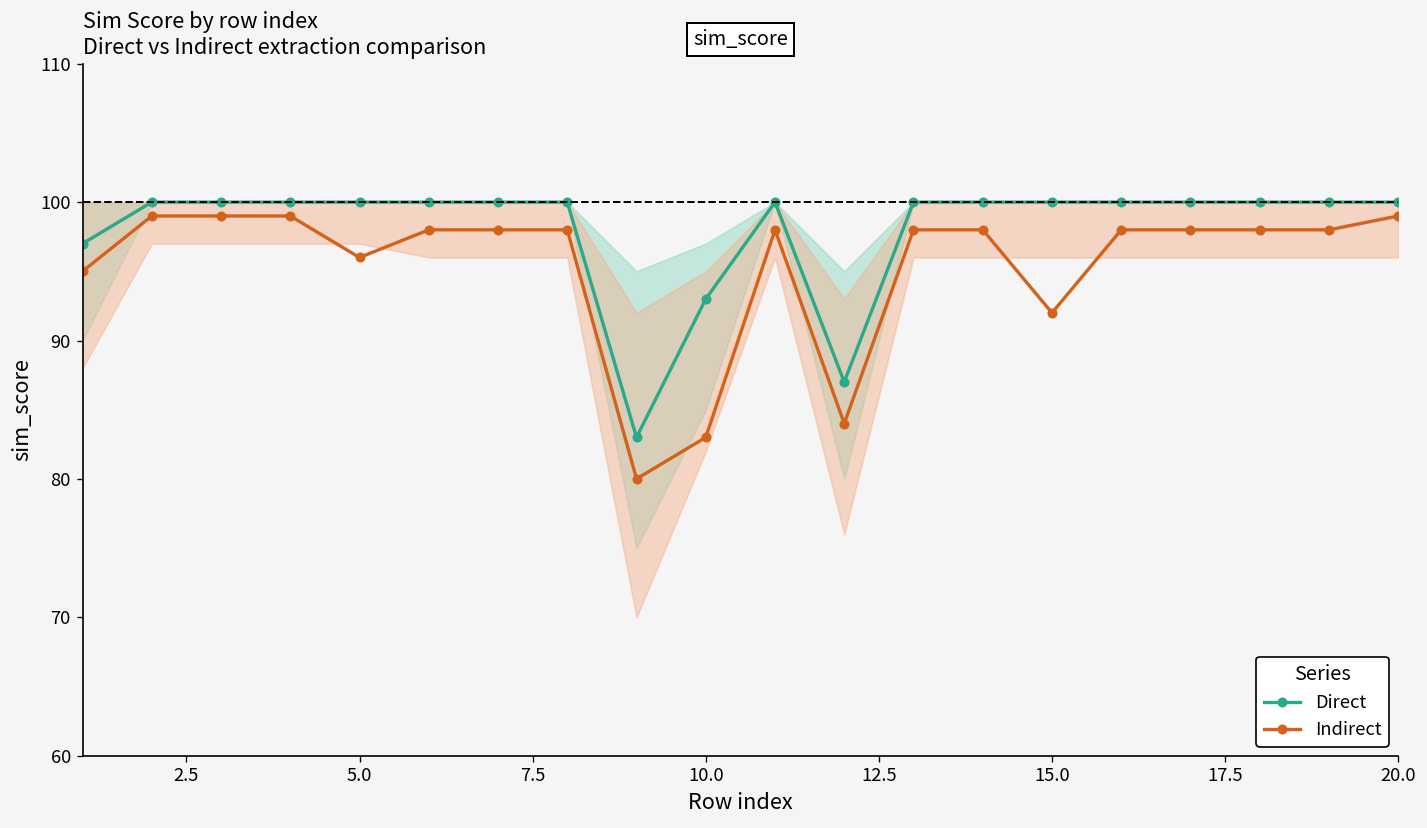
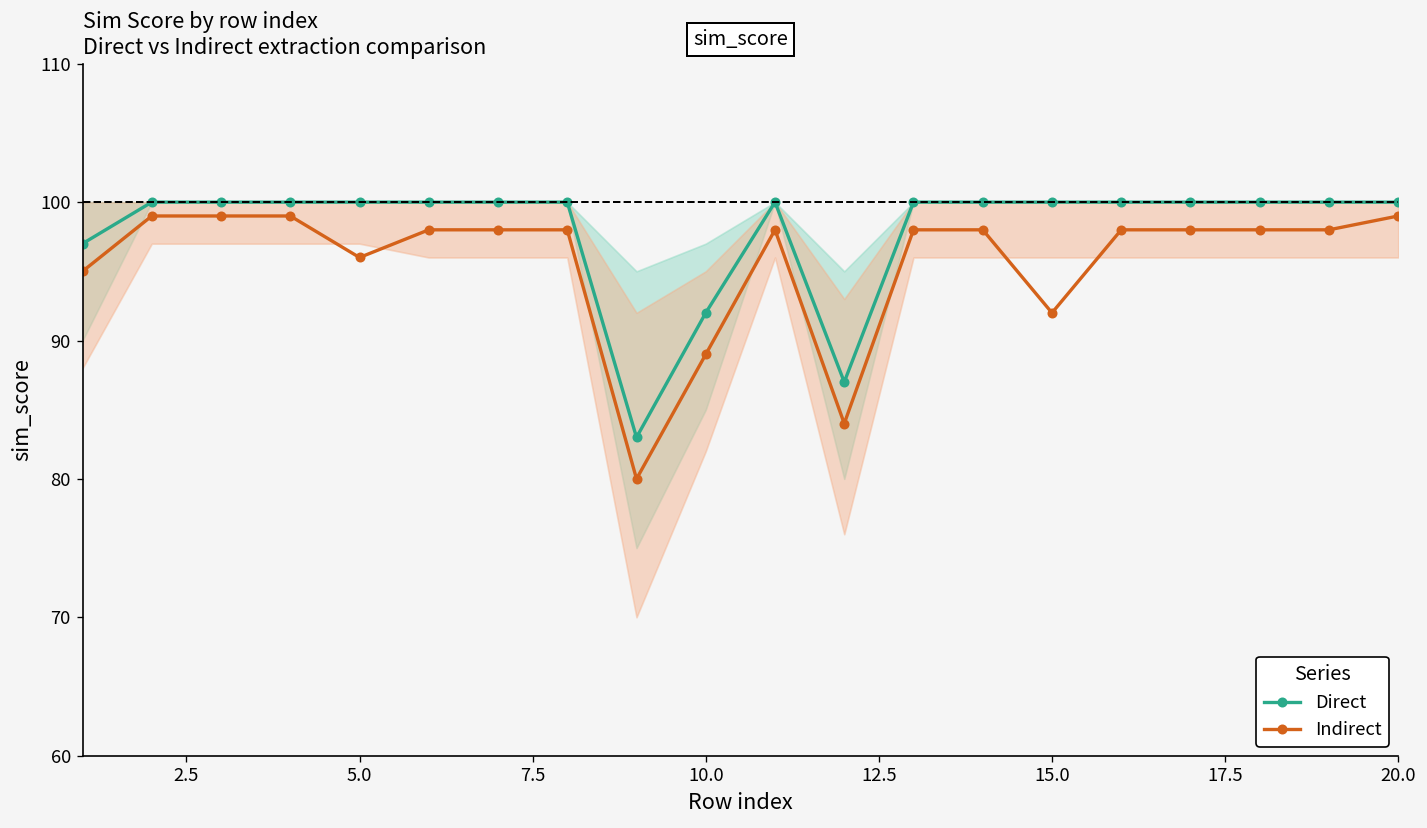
  {
    "Direct": {
-     "10.0": 93
+     "10.0": 92
    },
    "Indirect": {
      "5.0": 96,
-     "10.0": 83,
+     "10.0": 89,
      "15.0": 92,
      "20.0": 99
    }
  }
